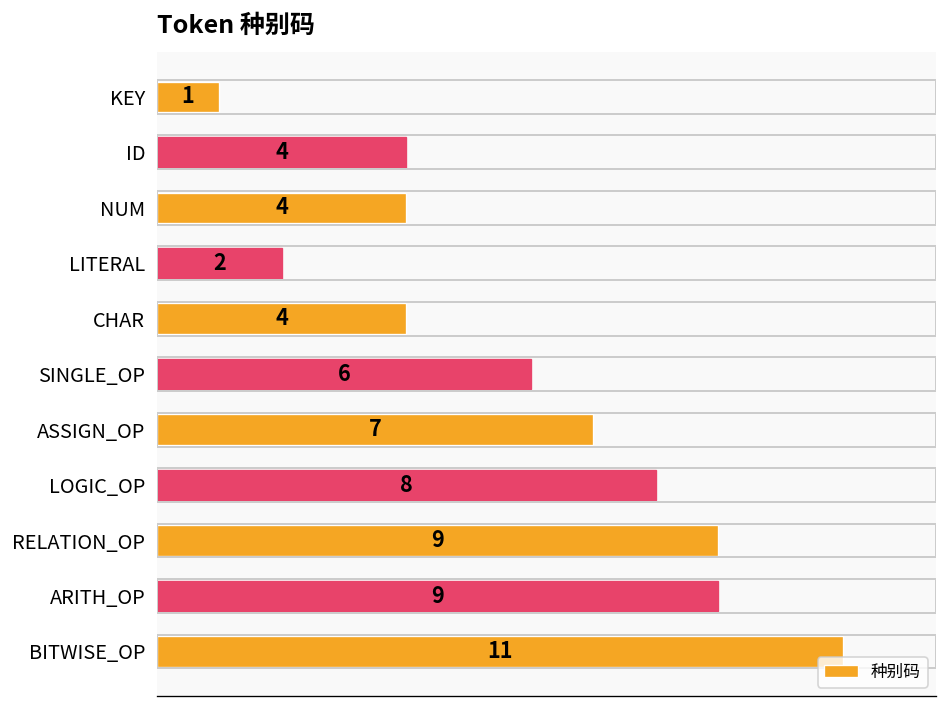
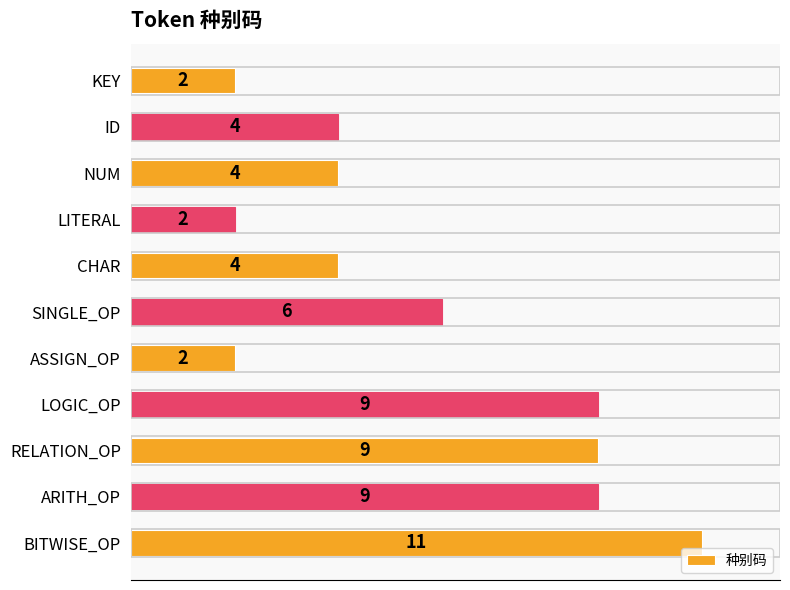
  {
-   "KEY": 1,
+   "KEY": 2,
    "ID": 4,
    "NUM": 4,
    "LITERAL": 2,
    "CHAR": 4,
    "SINGLE_OP": 6,
-   "ASSIGN_OP": 7,
-   "LOGIC_OP": 8,
+   "ASSIGN_OP": 2,
+   "LOGIC_OP": 9,
    "RELATION_OP": 9,
    "ARITH_OP": 9,
    "BITWISE_OP": 11
  }
